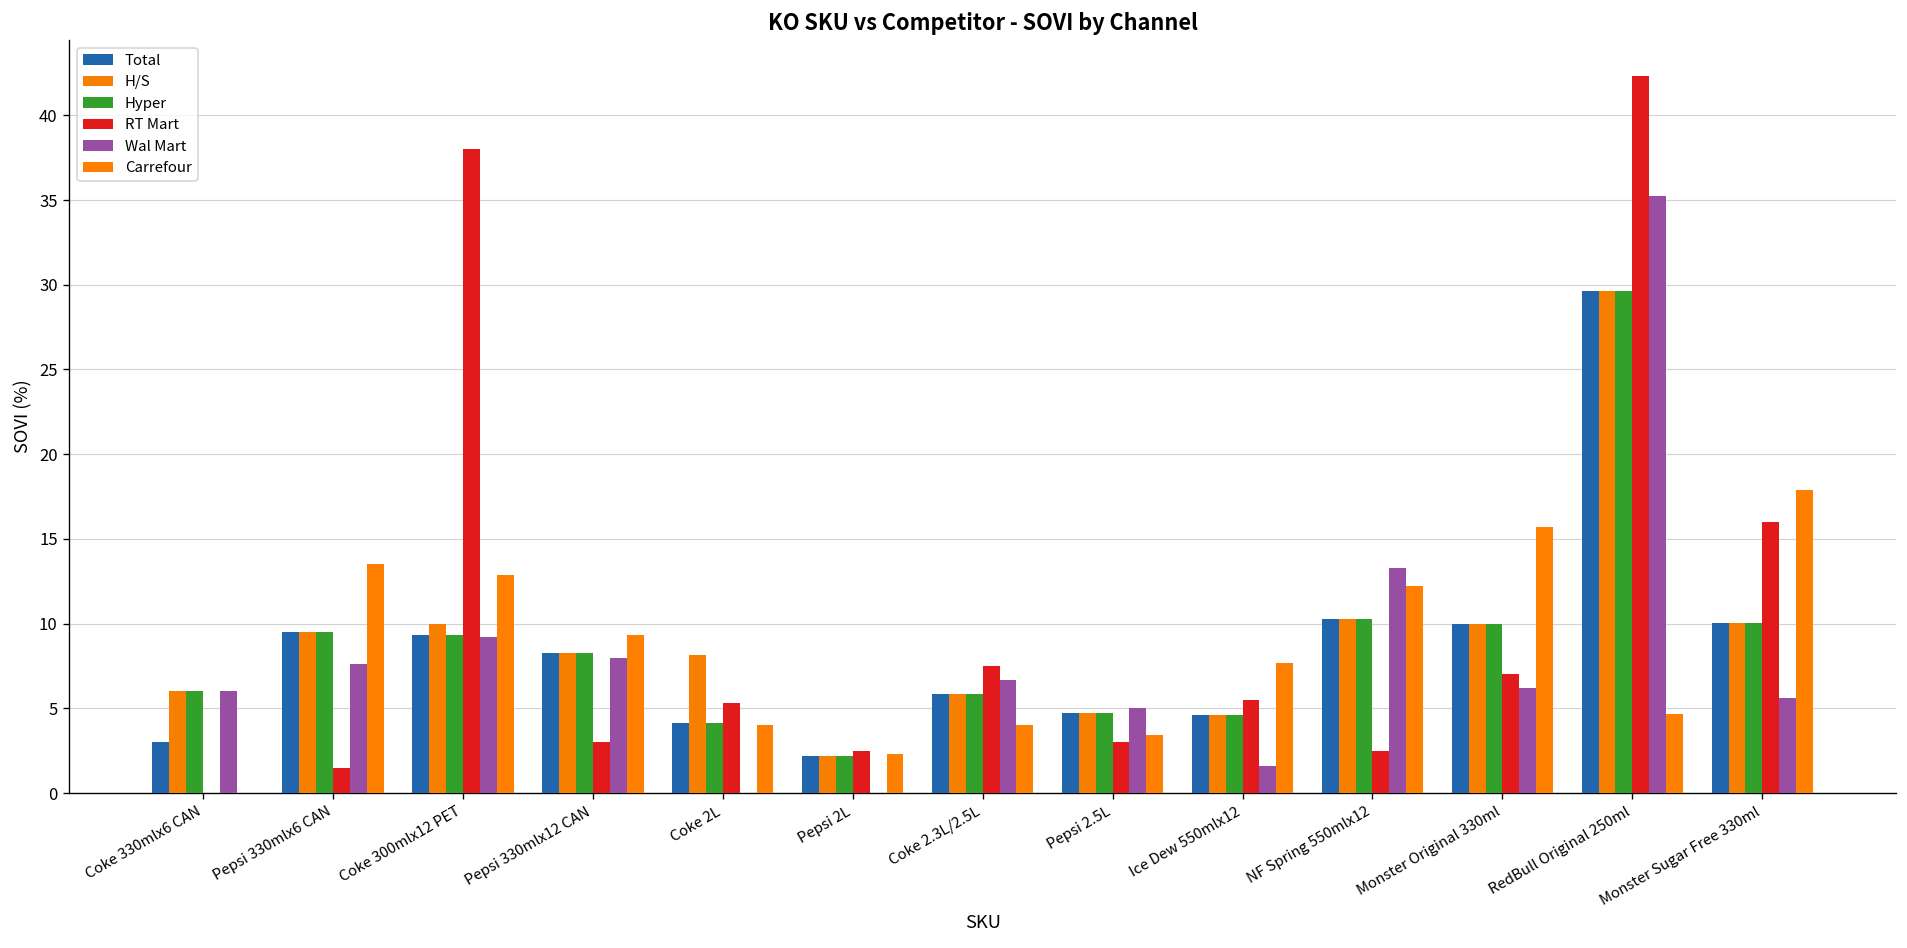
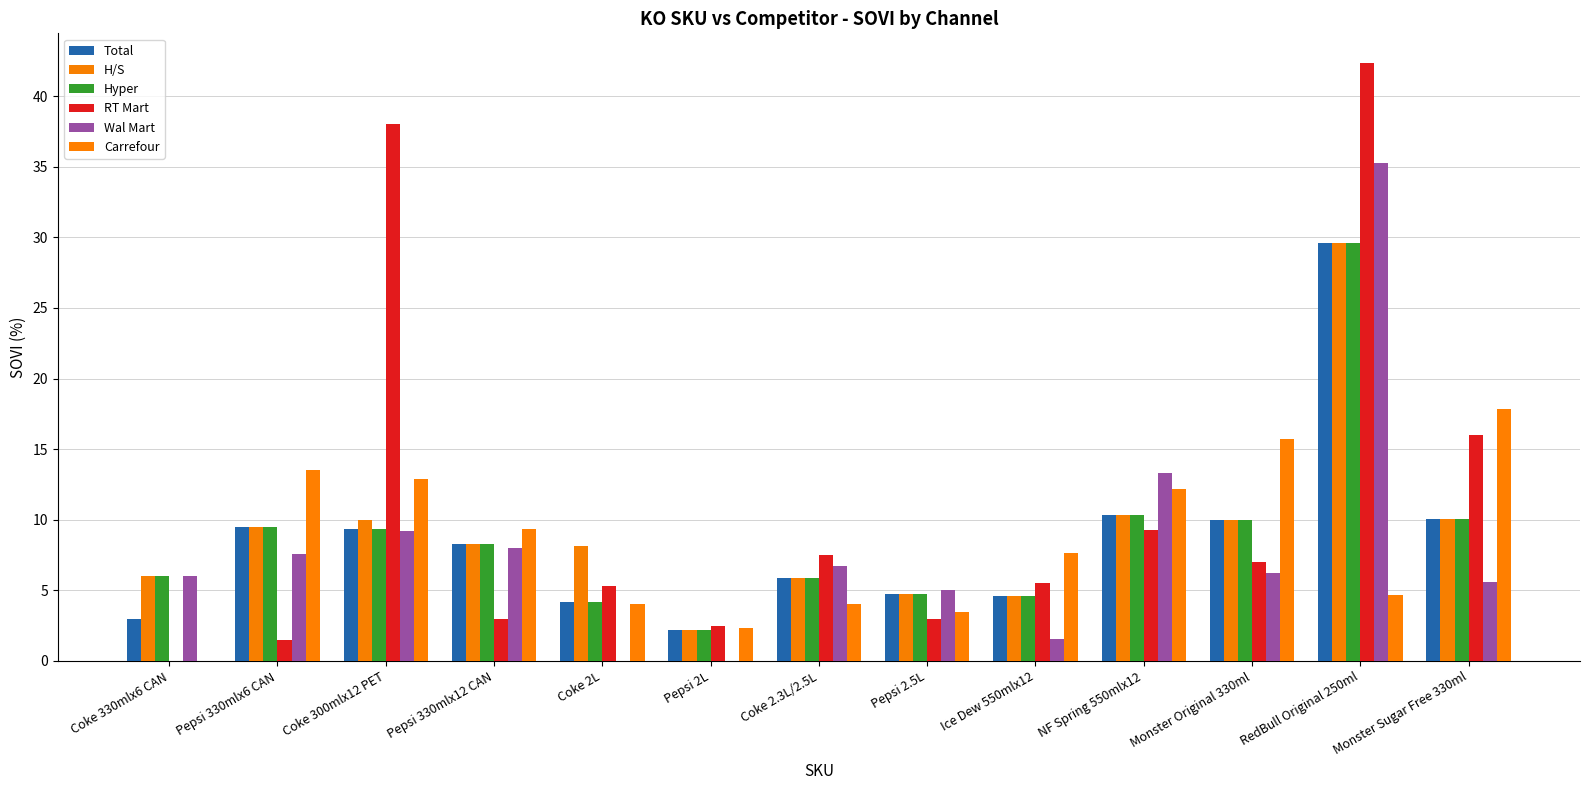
  {
    "Total": {
      "Coke 330mlx6 CAN": 3.0,
      "Pepsi 330mlx6 CAN": 9.5,
      "Coke 300mlx12 PET": 9.4,
      "Pepsi 330mlx12 CAN": 8.3,
      "Coke 2L": 4.2,
      "Pepsi 2L": 2.2,
      "Coke 2.3L/2.5L": 5.9,
      "Pepsi 2.5L": 4.7,
      "Ice Dew 550mlx12": 4.6,
      "NF Spring 550mlx12": 10.3,
      "Monster Original 330ml": 10.0,
      "RedBull Original 250ml": 29.6,
      "Monster Sugar Free 330ml": 10.0
    },
    "Hyper": {
      "Coke 330mlx6 CAN": 6.0,
      "Pepsi 330mlx6 CAN": 9.5,
      "Coke 300mlx12 PET": 9.4,
      "Pepsi 330mlx12 CAN": 8.3,
      "Coke 2L": 4.2,
      "Pepsi 2L": 2.2,
      "Coke 2.3L/2.5L": 5.9,
      "Pepsi 2.5L": 4.7,
      "Ice Dew 550mlx12": 4.6,
      "NF Spring 550mlx12": 10.3,
      "Monster Original 330ml": 10.0,
      "RedBull Original 250ml": 29.6,
      "Monster Sugar Free 330ml": 10.0
    },
    "RT Mart": {
      "Coke 330mlx6 CAN": 0.0,
      "Pepsi 330mlx6 CAN": 1.5,
      "Coke 300mlx12 PET": 38.0,
      "Pepsi 330mlx12 CAN": 3.0,
      "Coke 2L": 5.3,
      "Pepsi 2L": 2.5,
      "Coke 2.3L/2.5L": 7.5,
      "Pepsi 2.5L": 3.0,
      "Ice Dew 550mlx12": 5.5,
-     "NF Spring 550mlx12": 2.5,
+     "NF Spring 550mlx12": 9.3,
      "Monster Original 330ml": 7.0,
      "RedBull Original 250ml": 42.3,
      "Monster Sugar Free 330ml": 16.0
    },
    "Wal Mart": {
      "Coke 330mlx6 CAN": 6.0,
      "Pepsi 330mlx6 CAN": 7.6,
      "Coke 300mlx12 PET": 9.2,
      "Pepsi 330mlx12 CAN": 8.0,
      "Coke 2L": 0.0,
      "Pepsi 2L": 0.0,
      "Coke 2.3L/2.5L": 6.7,
      "Pepsi 2.5L": 5.0,
      "Ice Dew 550mlx12": 1.6,
      "NF Spring 550mlx12": 13.3,
      "Monster Original 330ml": 6.2,
      "RedBull Original 250ml": 35.3,
      "Monster Sugar Free 330ml": 5.6
    }
  }
